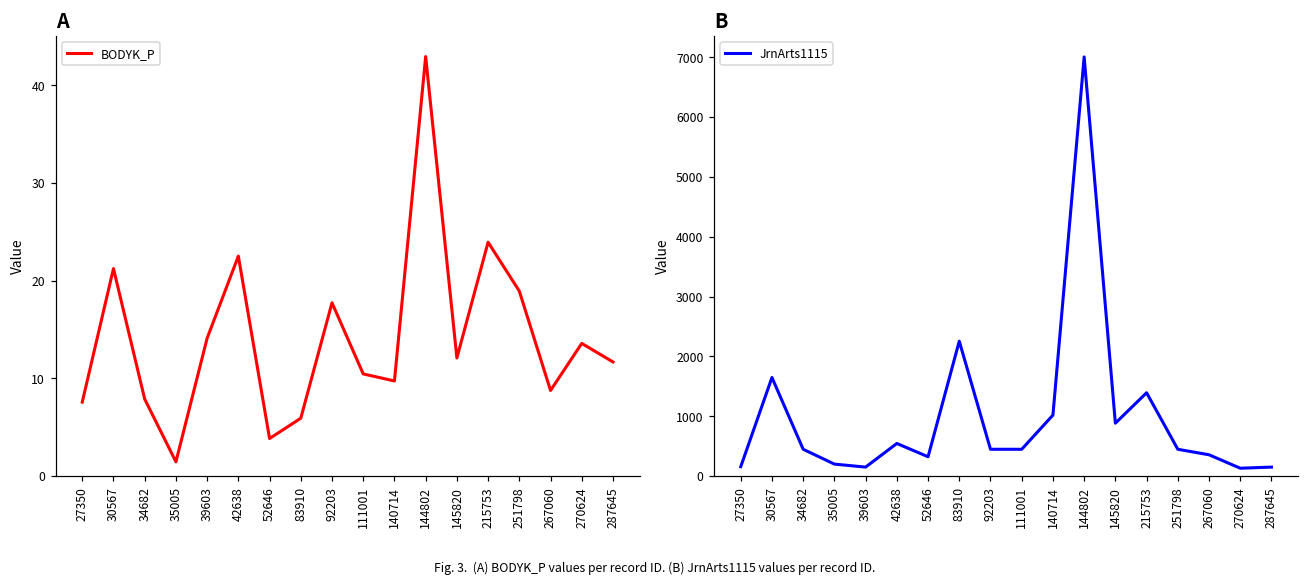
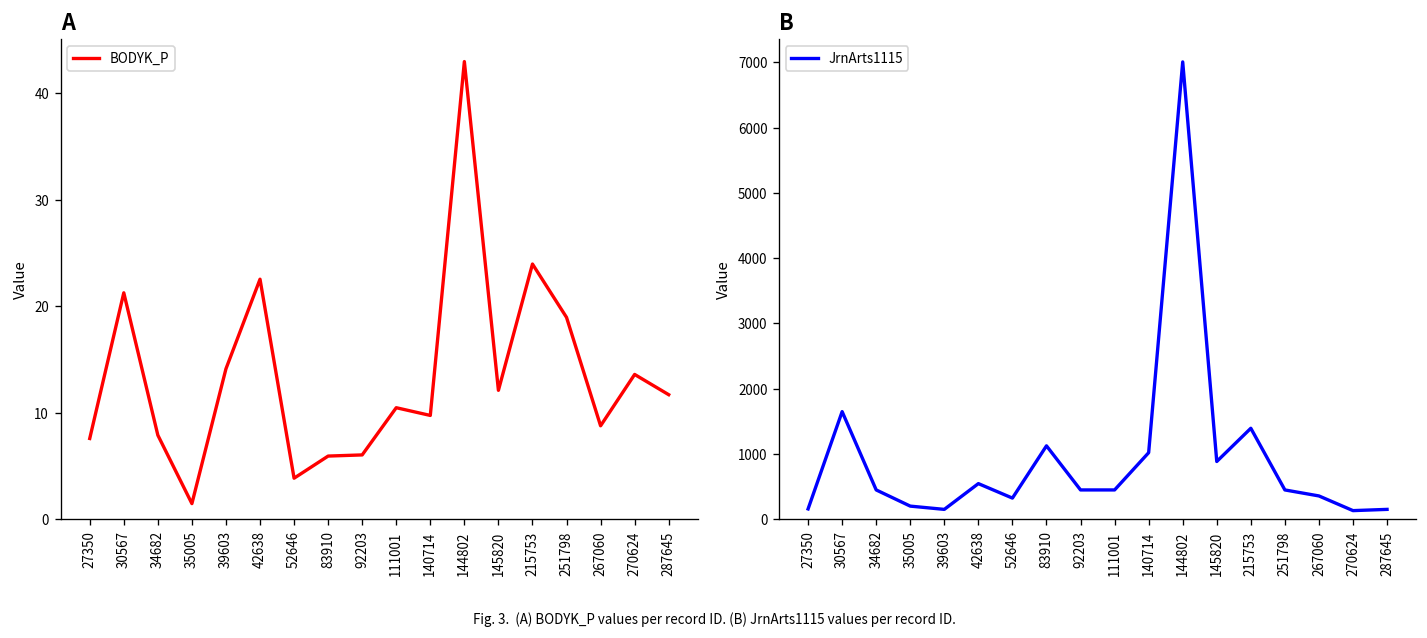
  {
    "A": {
      "27350": 8,
      "30567": 21,
      "34682": 8,
      "35005": 1,
      "39603": 14,
      "42638": 23,
      "52646": 4,
      "83910": 6,
-     "92203": 18,
+     "92203": 6,
      "111001": 10,
      "140714": 10,
      "144802": 43,
      "145820": 12,
      "215753": 24,
      "251798": 19,
      "267060": 9,
      "270624": 14,
      "287645": 12
    },
    "B": {
      "27350": 200,
      "30567": 1600,
      "34682": 400,
      "35005": 200,
      "39603": 100,
      "42638": 500,
      "52646": 300,
-     "83910": 2300,
+     "83910": 1100,
      "92203": 400,
      "111001": 400,
      "140714": 1000,
      "144802": 7000,
      "145820": 900,
      "215753": 1400,
      "251798": 400,
      "267060": 400,
      "270624": 100,
      "287645": 100
    }
  }
